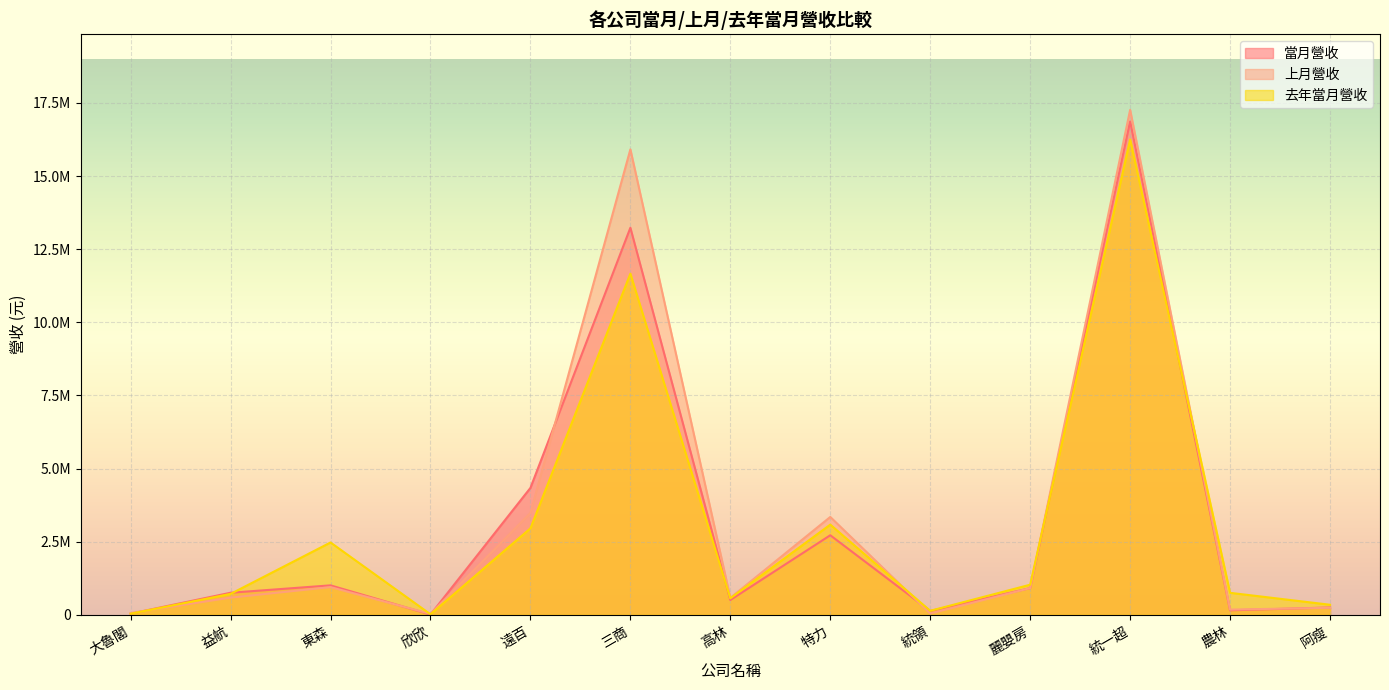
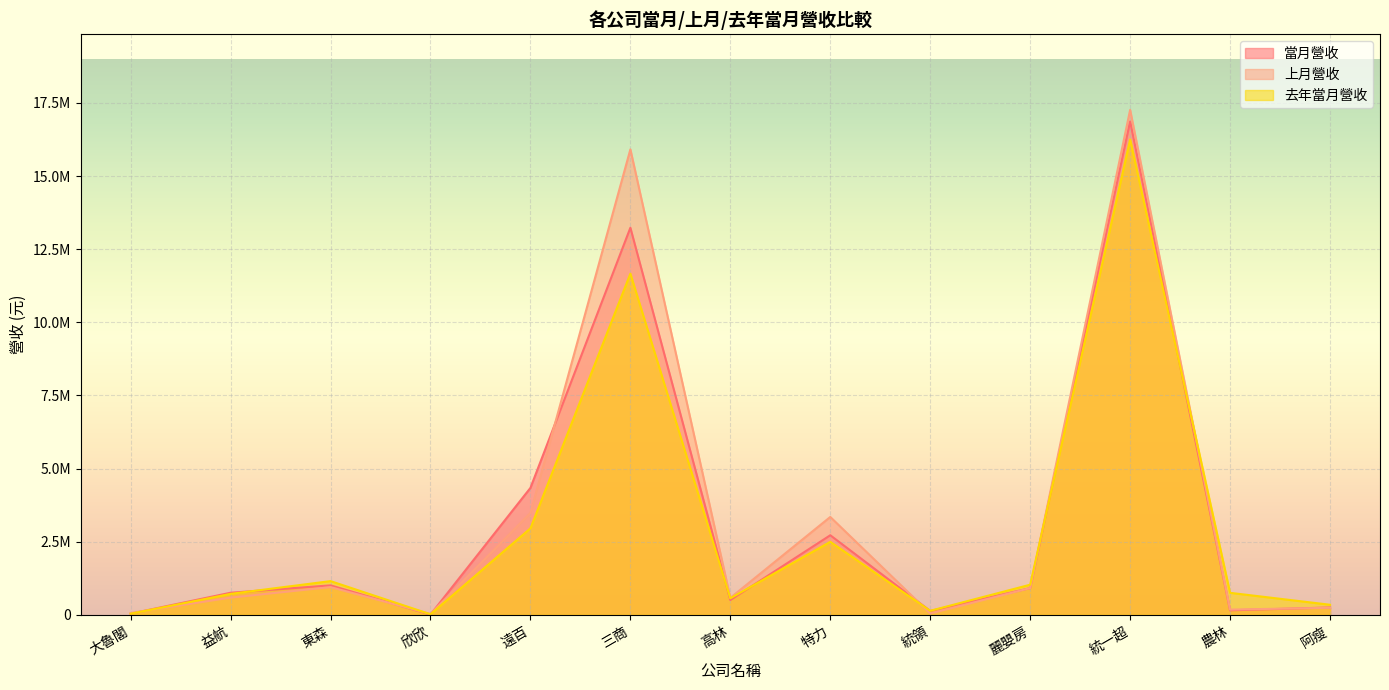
  {
    "去年當月營收": {
-     "東森": 2500000,
+     "東森": 1200000,
      "遠百": 3000000,
      "三商": 11700000,
-     "特力": 3100000,
+     "特力": 2500000,
      "麗嬰房": 1000000,
      "統一超": 16200000,
      "農林": 800000,
      "阿瘦": 300000
    }
  }
